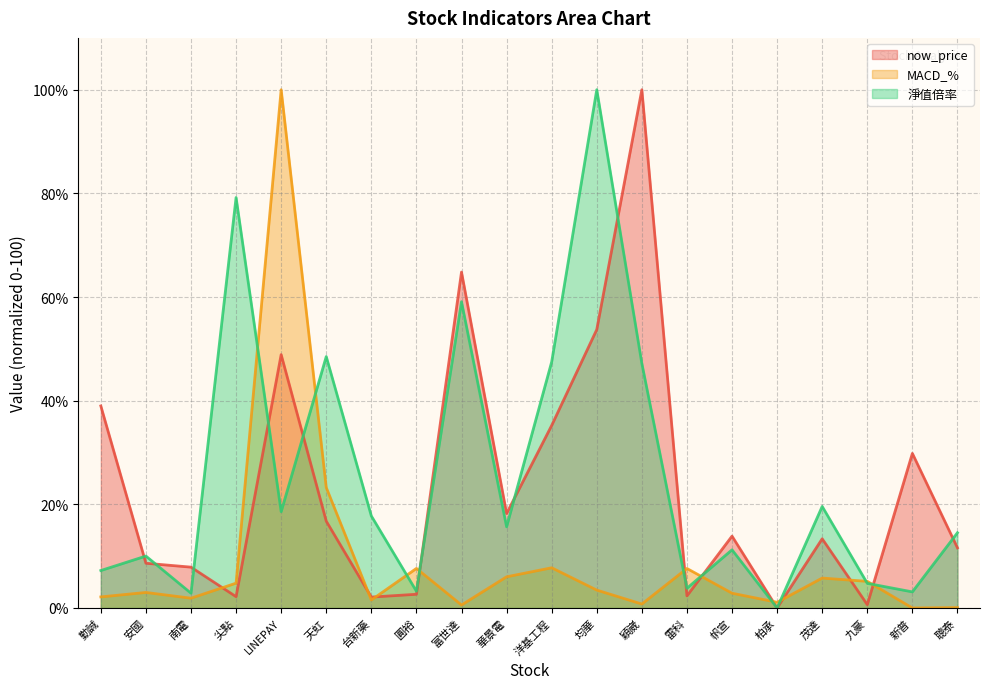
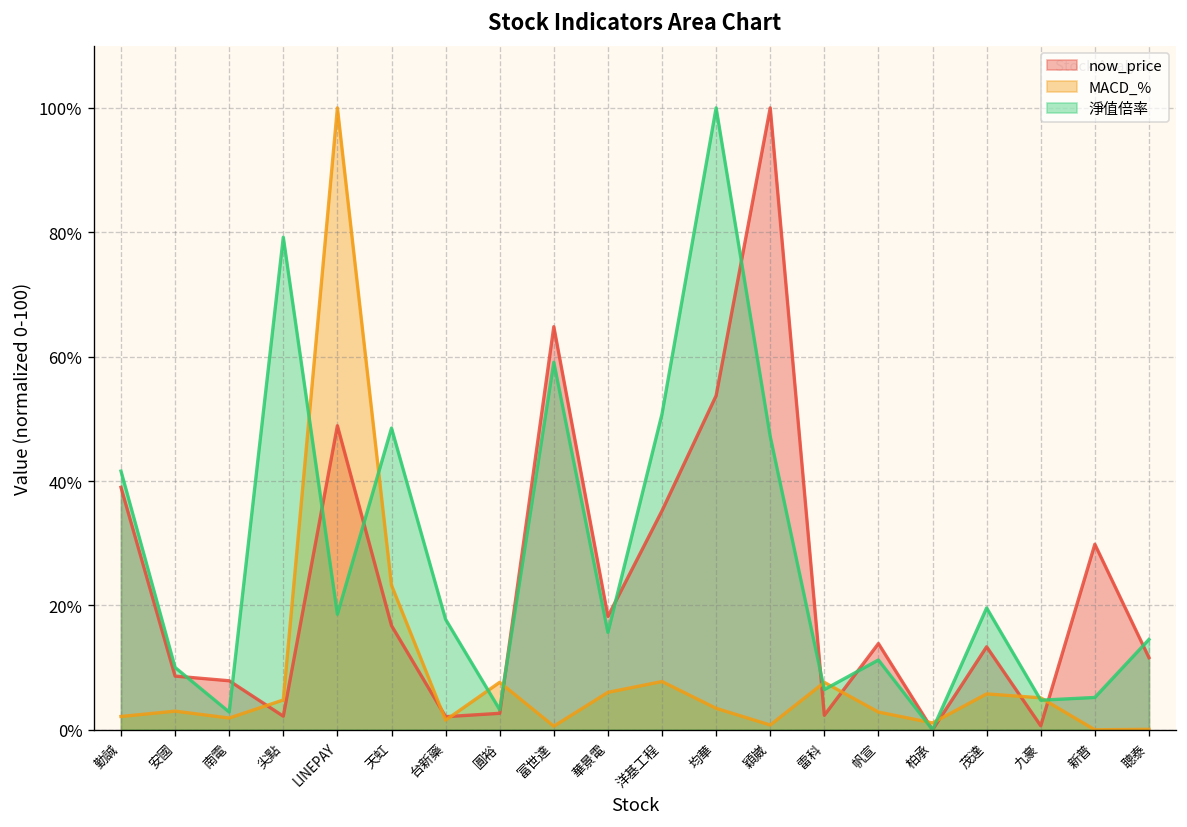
  {
    "淨值倍率": {
-     "勤誠": "7%",
+     "勤誠": "42%",
      "安國": "10%",
      "南電": "3%",
      "尖點": "79%",
      "LINEPAY": "19%",
      "天虹": "49%",
      "台新藥": "18%",
      "圓裕": "3%",
      "富世達": "59%",
      "華景電": "16%",
-     "洋基工程": "47%",
+     "洋基工程": "51%",
      "均華": "100%",
      "穎崴": "47%",
-     "雷科": "4%",
+     "雷科": "6%",
      "帆宣": "11%",
      "茂達": "20%",
-     "新普": "3%",
+     "新普": "5%",
      "聰泰": "15%"
    }
  }
